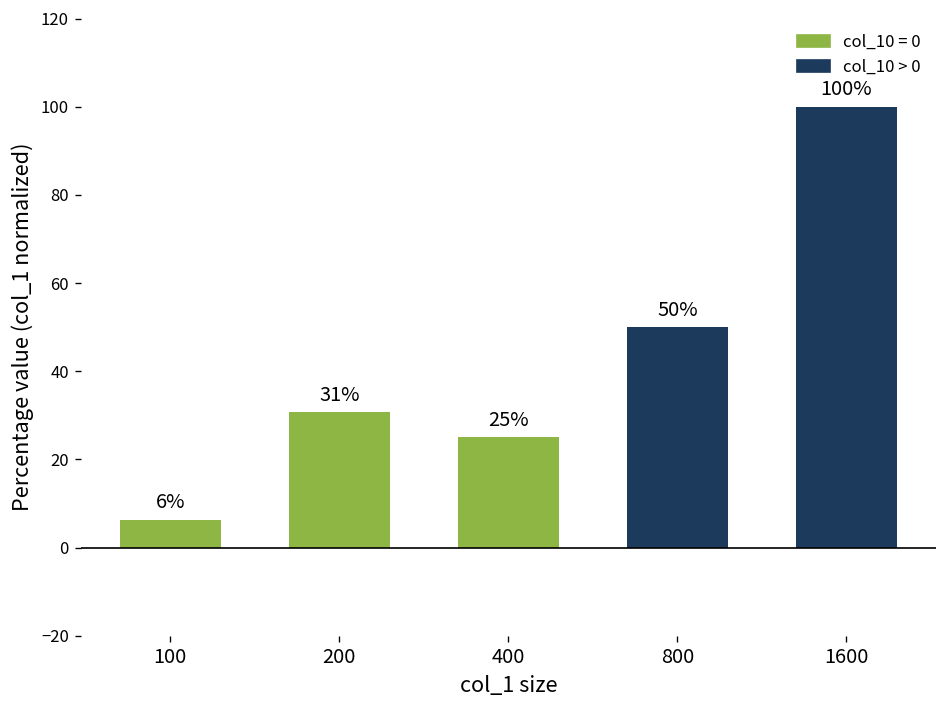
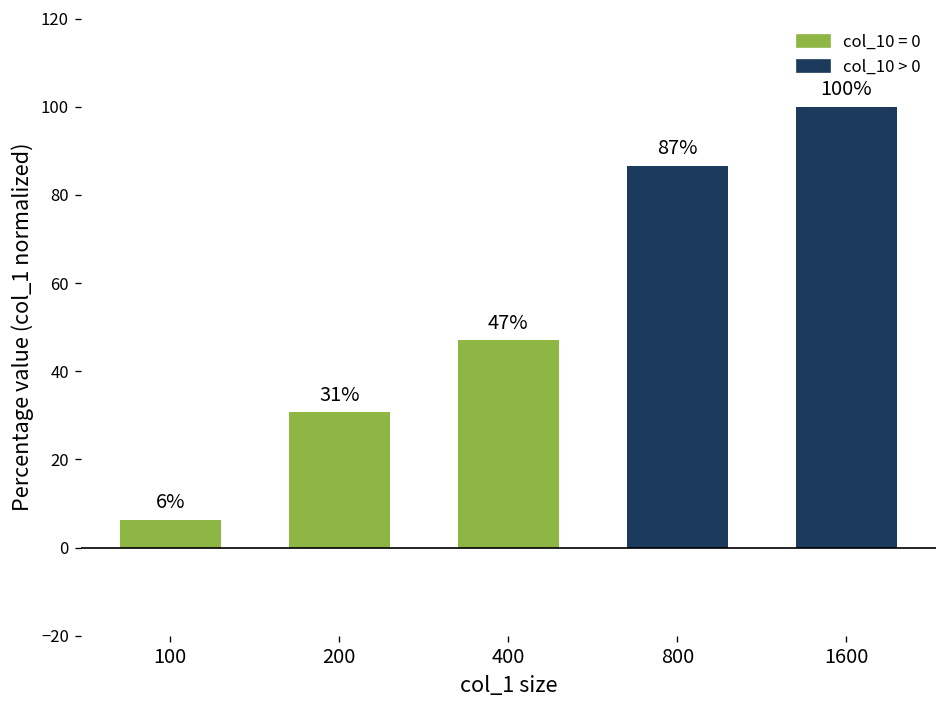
  {
    "100": "6%",
    "200": "31%",
-   "400": "25%",
-   "800": "50%",
+   "400": "47%",
+   "800": "87%",
    "1600": "100%"
  }
